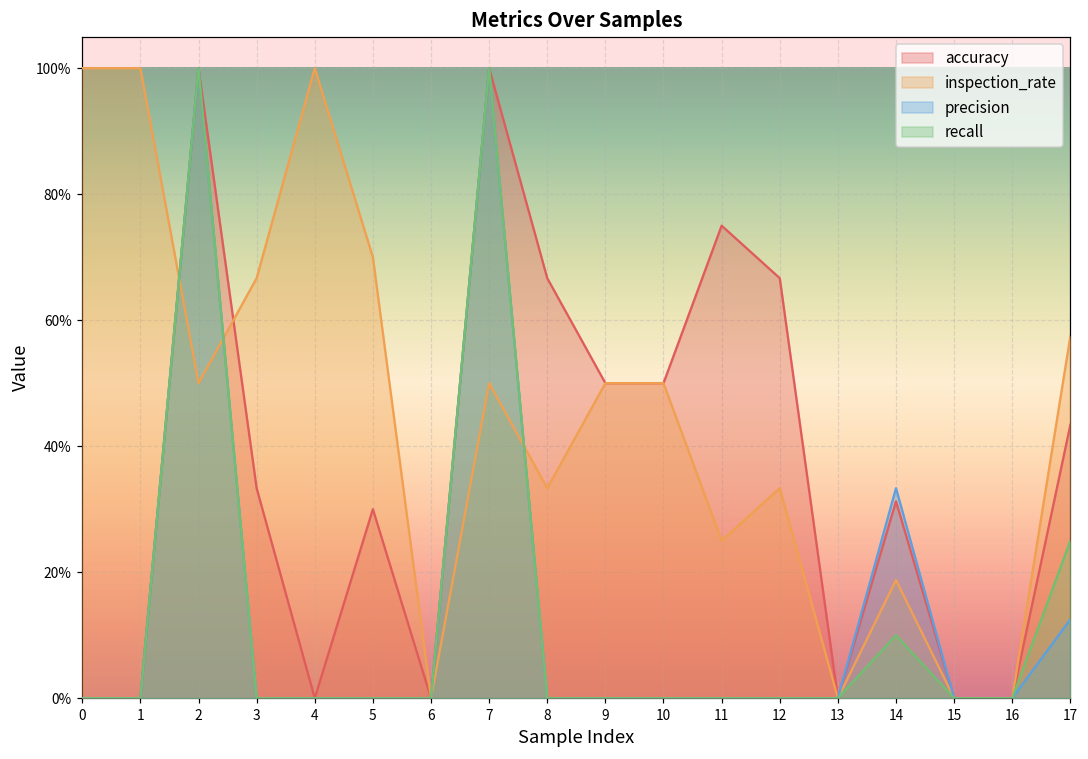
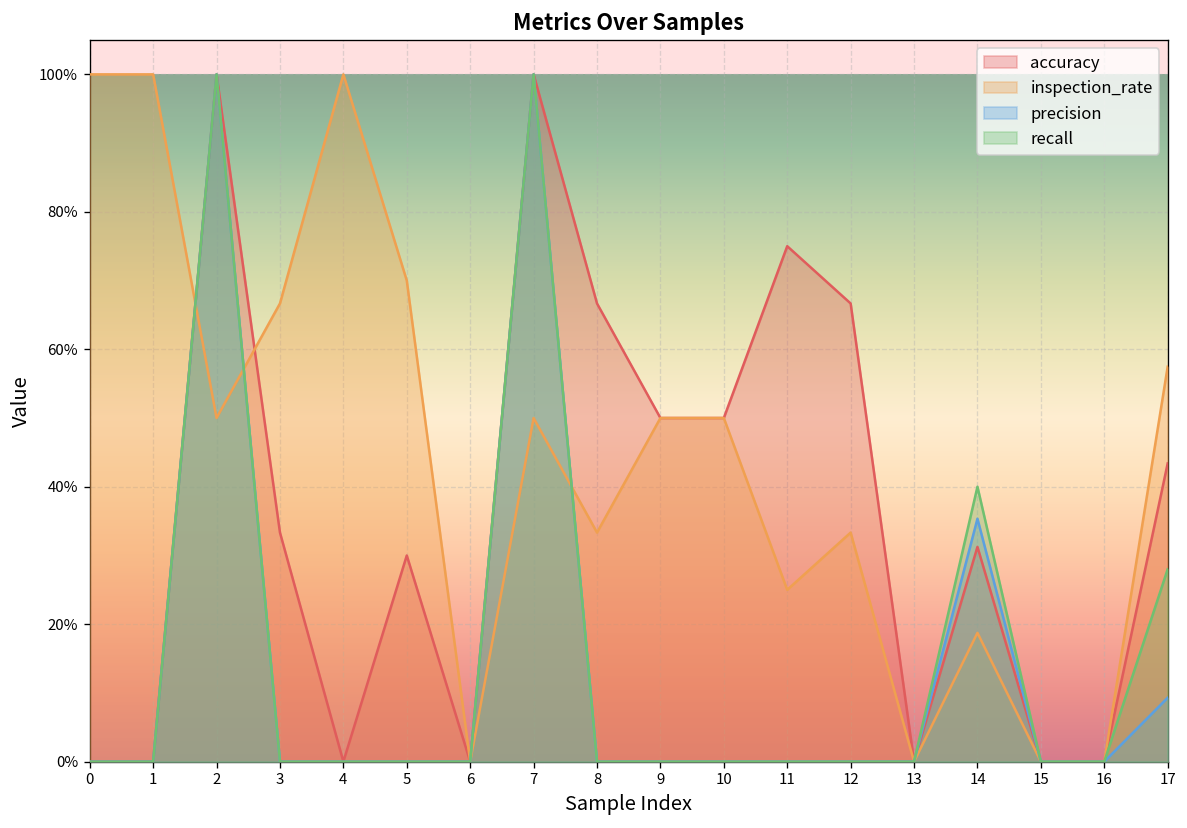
  {
    "precision": {
-     "14": "33%",
-     "17": "13%"
+     "14": "35%",
+     "17": "9%"
    },
    "recall": {
-     "14": "10%",
-     "17": "25%"
+     "14": "40%",
+     "17": "28%"
    }
  }
